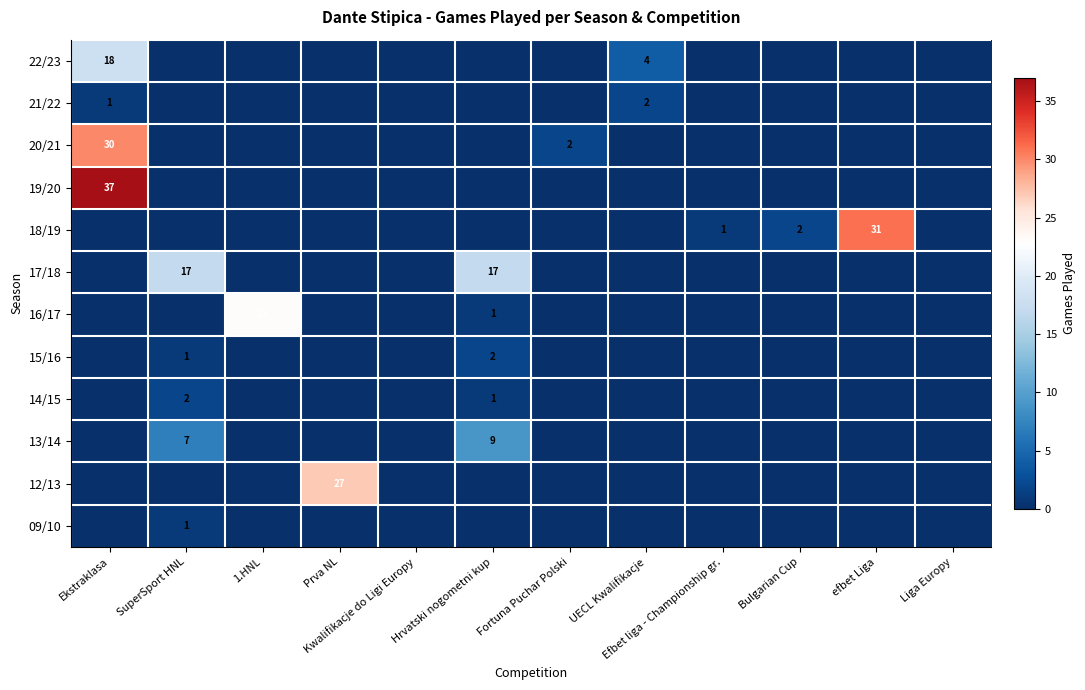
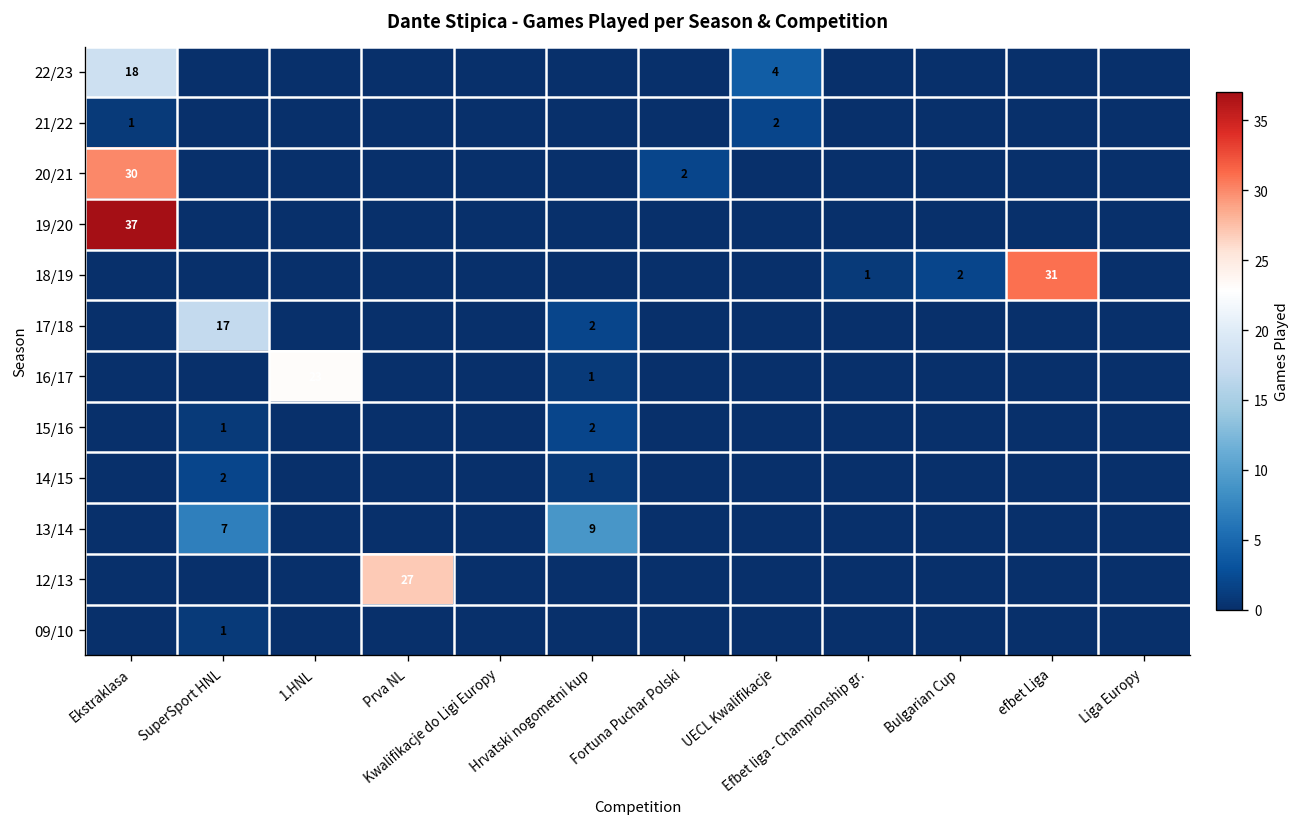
  {
    "22/23": {
      "Ekstraklasa": 18,
      "UECL Kwalifikacje": 4
    },
    "21/22": {
      "Ekstraklasa": 1,
      "UECL Kwalifikacje": 2
    },
    "20/21": {
      "Ekstraklasa": 30,
      "Fortuna Puchar Polski": 2
    },
    "19/20": {
      "Ekstraklasa": 37
    },
    "18/19": {
      "Efbet liga - Championship gr.": 1,
      "Bulgarian Cup": 2,
      "efbet Liga": 31
    },
    "17/18": {
      "SuperSport HNL": 17,
-     "Hrvatski nogometni kup": 17
+     "Hrvatski nogometni kup": 2
    },
    "16/17": {
      "Hrvatski nogometni kup": 1
    },
    "15/16": {
      "SuperSport HNL": 1,
      "Hrvatski nogometni kup": 2
    },
    "14/15": {
      "SuperSport HNL": 2,
      "Hrvatski nogometni kup": 1
    },
    "13/14": {
      "SuperSport HNL": 7,
      "Hrvatski nogometni kup": 9
    },
    "12/13": {
      "Prva NL": 27
    },
    "09/10": {
      "SuperSport HNL": 1
    }
  }
